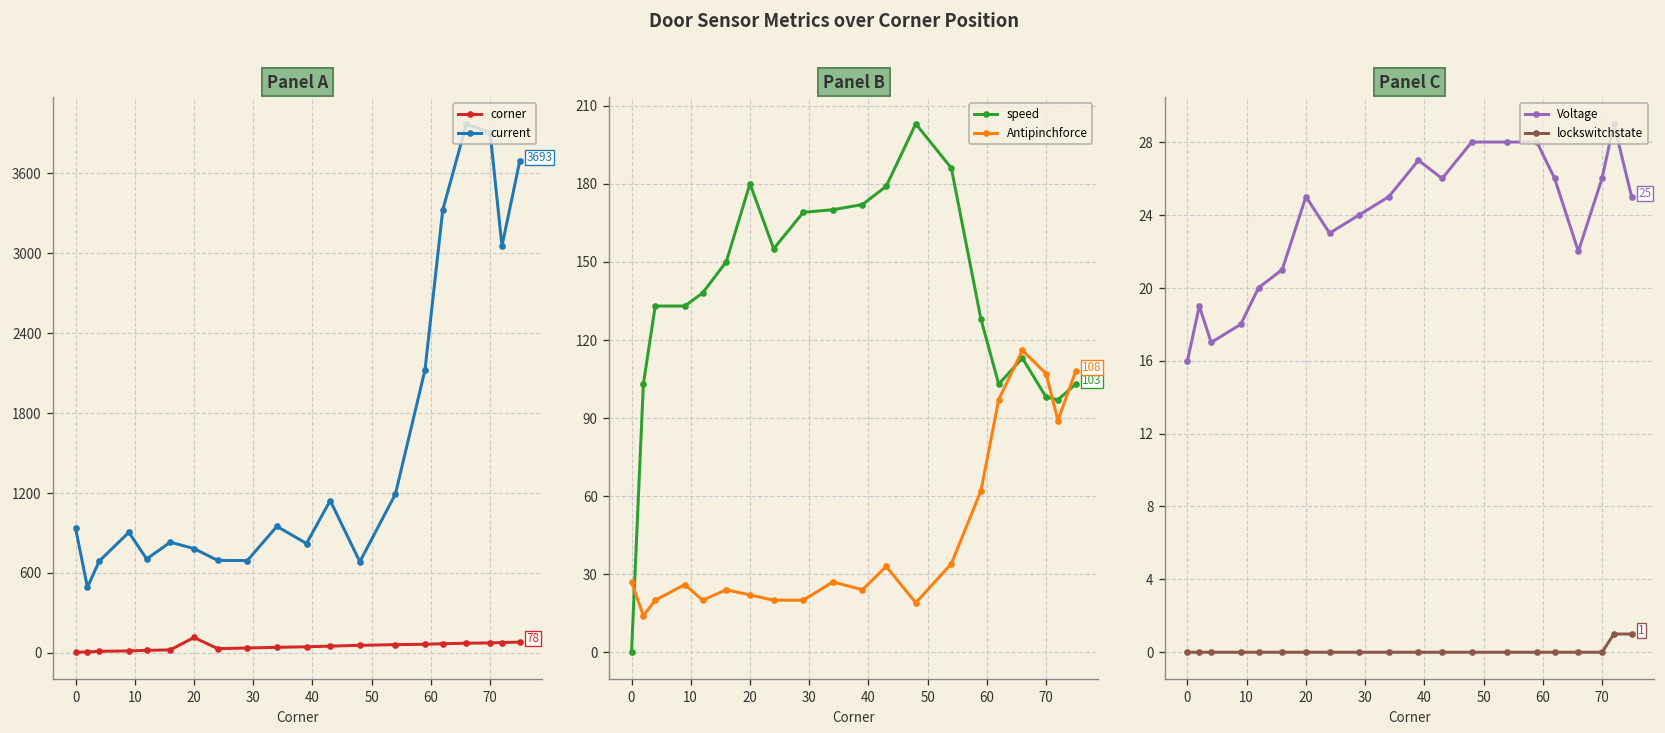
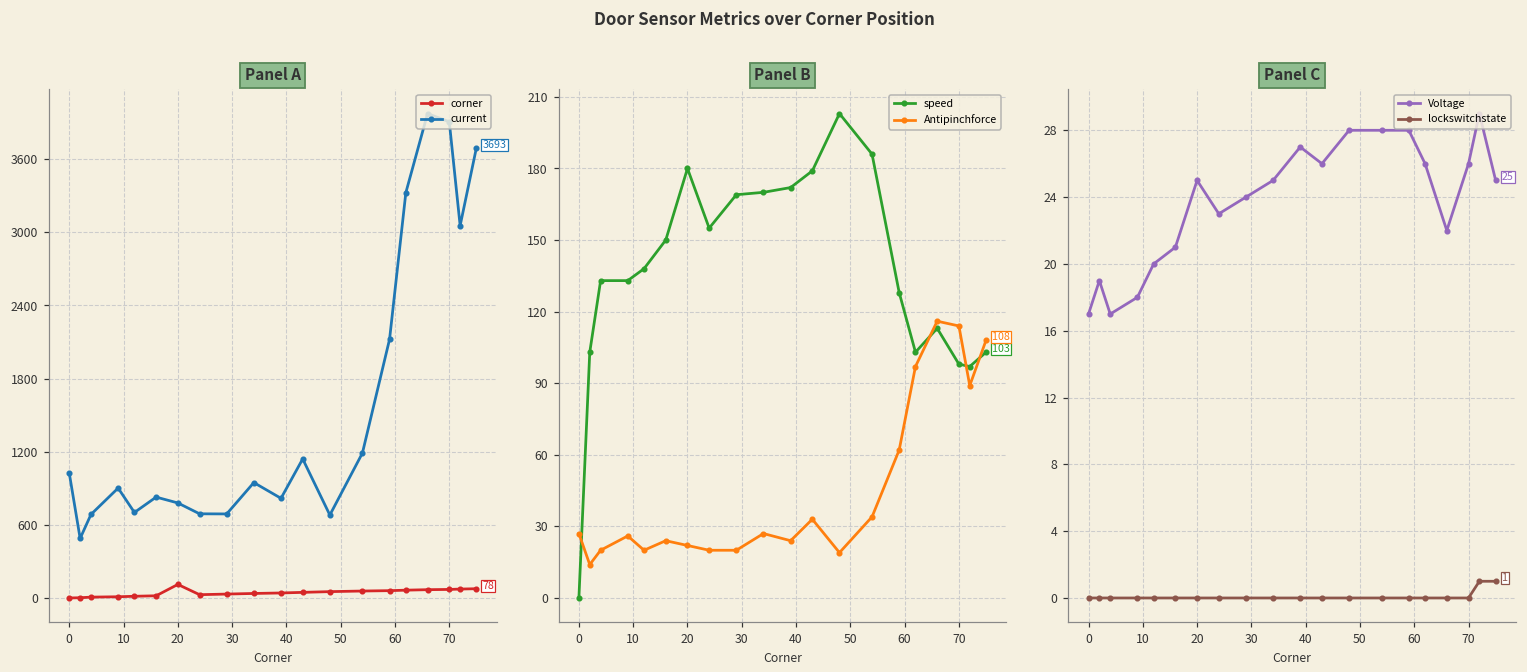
  {
    "Panel A": {
      "corner": {
        "0": 0,
        "20": 110,
        "70": 70
      },
      "current": {
-       "0": 930,
+       "0": 1030,
        "20": 780
      }
    },
    "Panel B": {
      "speed": {
        "0": 0,
        "20": 180,
        "70": 98
      },
      "Antipinchforce": {
        "0": 27,
        "20": 22,
-       "70": 107
+       "70": 114
      }
    },
    "Panel C": {
      "Voltage": {
-       "0": 16,
+       "0": 17,
        "20": 25,
        "70": 26
      },
      "lockswitchstate": {
        "0": 0,
        "20": 0,
        "70": 0
      }
    }
  }
